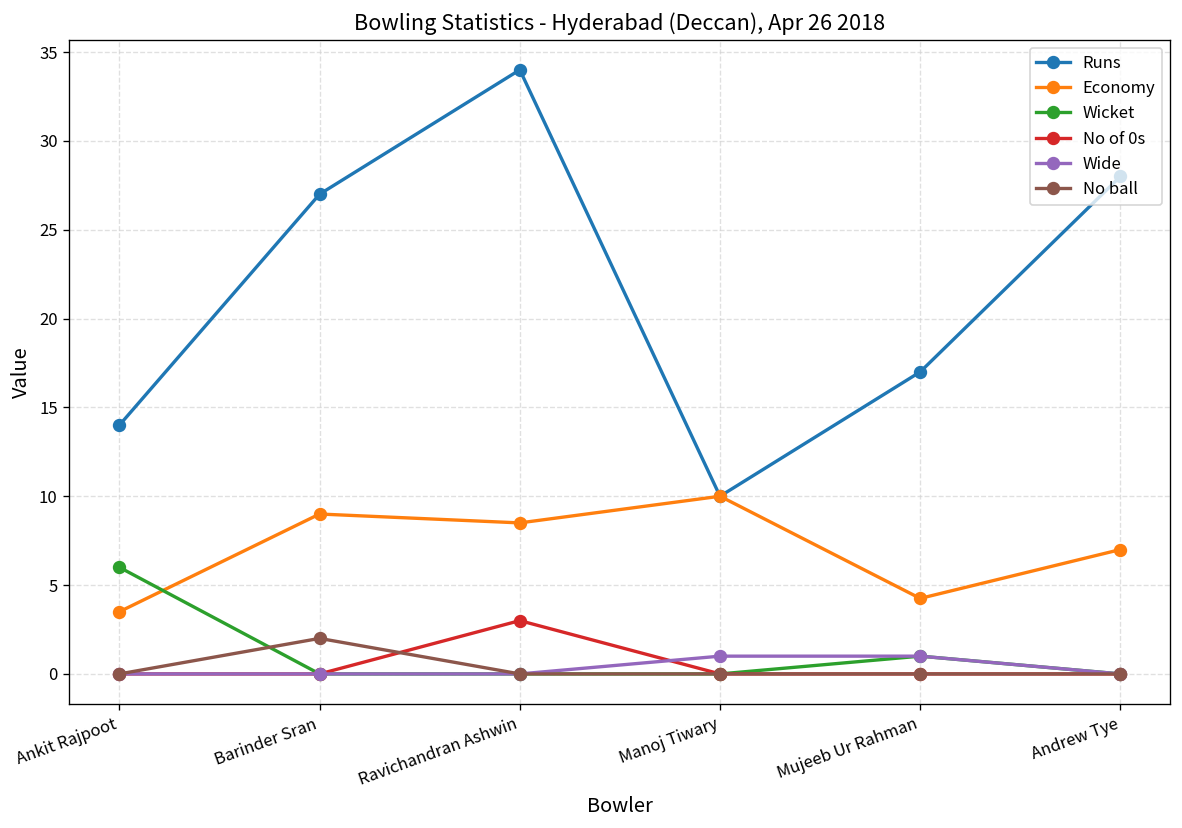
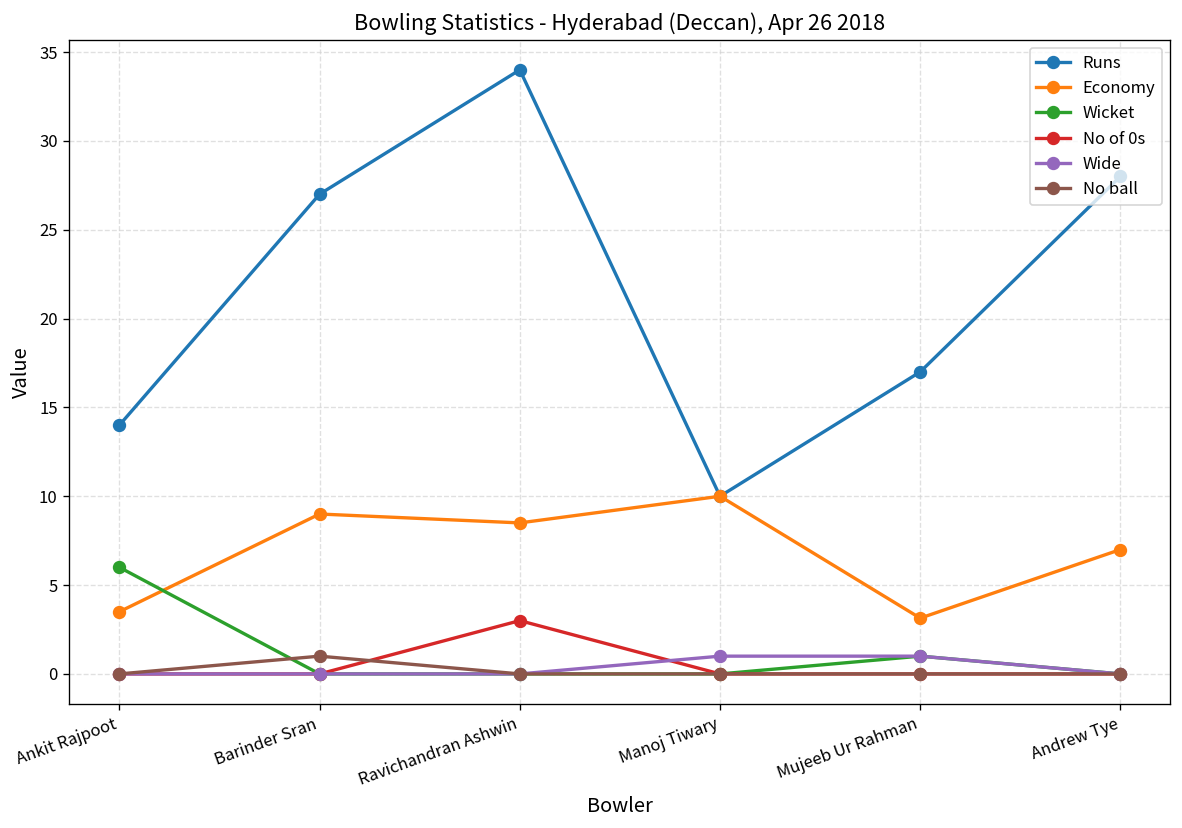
  {
    "Runs": {
      "Ankit Rajpoot": 14.0,
      "Barinder Sran": 27.0,
      "Ravichandran Ashwin": 34.0,
      "Mujeeb Ur Rahman": 17.0
    },
    "Economy": {
      "Ankit Rajpoot": 3.5,
      "Barinder Sran": 9.0,
      "Ravichandran Ashwin": 8.5,
-     "Mujeeb Ur Rahman": 4.3,
+     "Mujeeb Ur Rahman": 3.1,
      "Andrew Tye": 7.0
    },
    "Wicket": {
      "Ankit Rajpoot": 6.0
    },
    "No of 0s": {
      "Ravichandran Ashwin": 3.0
    },
    "Wide": {
      "Manoj Tiwary": 1.0
    },
    "No ball": {
-     "Barinder Sran": 2
+     "Barinder Sran": 1
    }
  }
